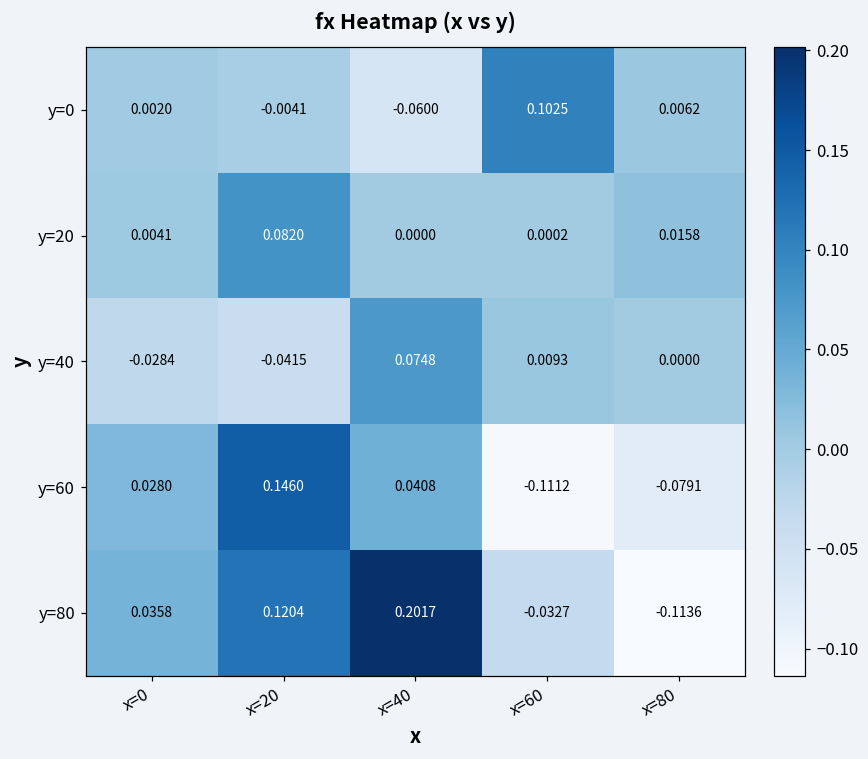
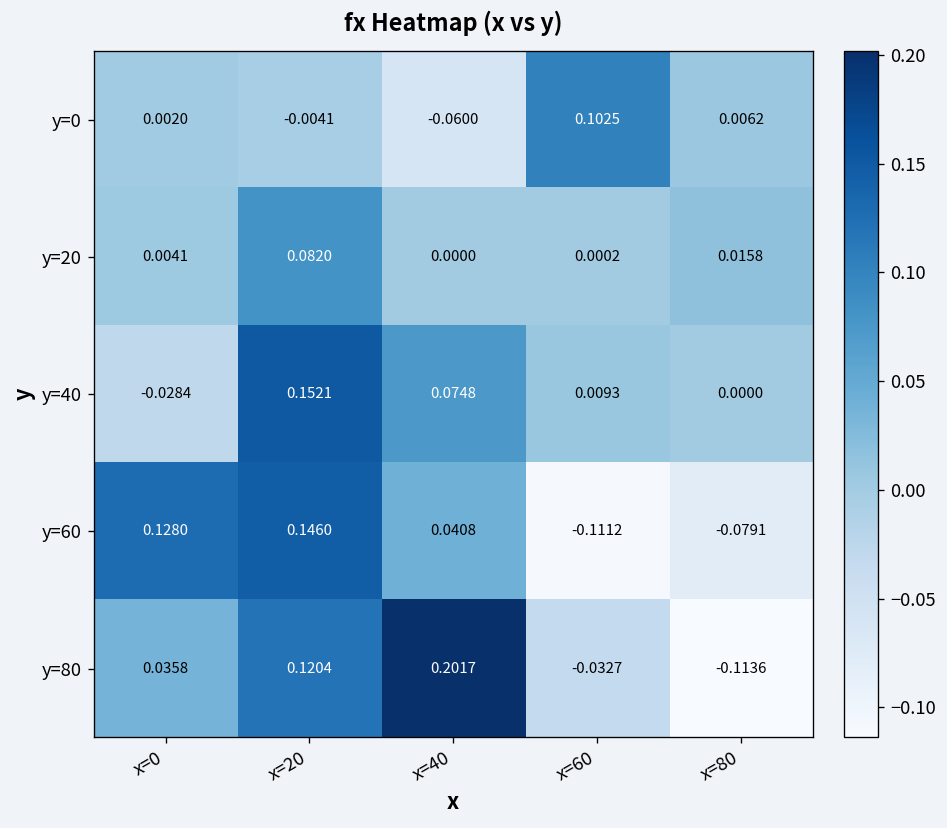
  {
    "y=0": {
      "x=0": 0.0020,
      "x=20": -0.0041,
      "x=40": -0.0600,
      "x=60": 0.1025,
      "x=80": 0.0062
    },
    "y=20": {
      "x=0": 0.0041,
      "x=20": 0.0820,
      "x=40": 0.0000,
      "x=60": 0.0002,
      "x=80": 0.0158
    },
    "y=40": {
      "x=0": -0.0284,
-     "x=20": -0.0415,
+     "x=20": 0.1521,
      "x=40": 0.0748,
      "x=60": 0.0093,
      "x=80": 0.0000
    },
    "y=60": {
-     "x=0": 0.0280,
+     "x=0": 0.1280,
      "x=20": 0.1460,
      "x=40": 0.0408,
      "x=60": -0.1112,
      "x=80": -0.0791
    },
    "y=80": {
      "x=0": 0.0358,
      "x=20": 0.1204,
      "x=40": 0.2017,
      "x=60": -0.0327,
      "x=80": -0.1136
    }
  }
